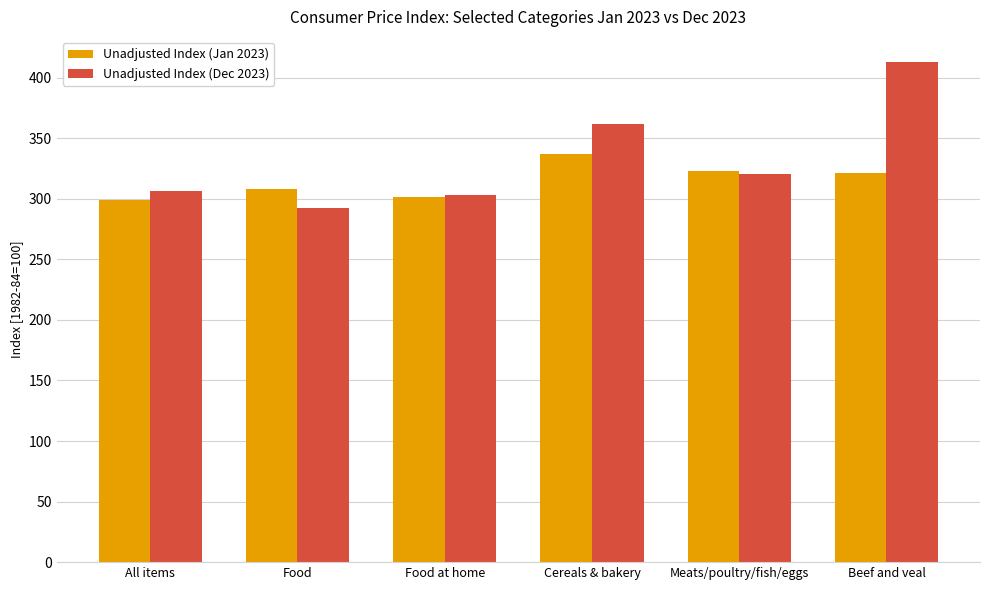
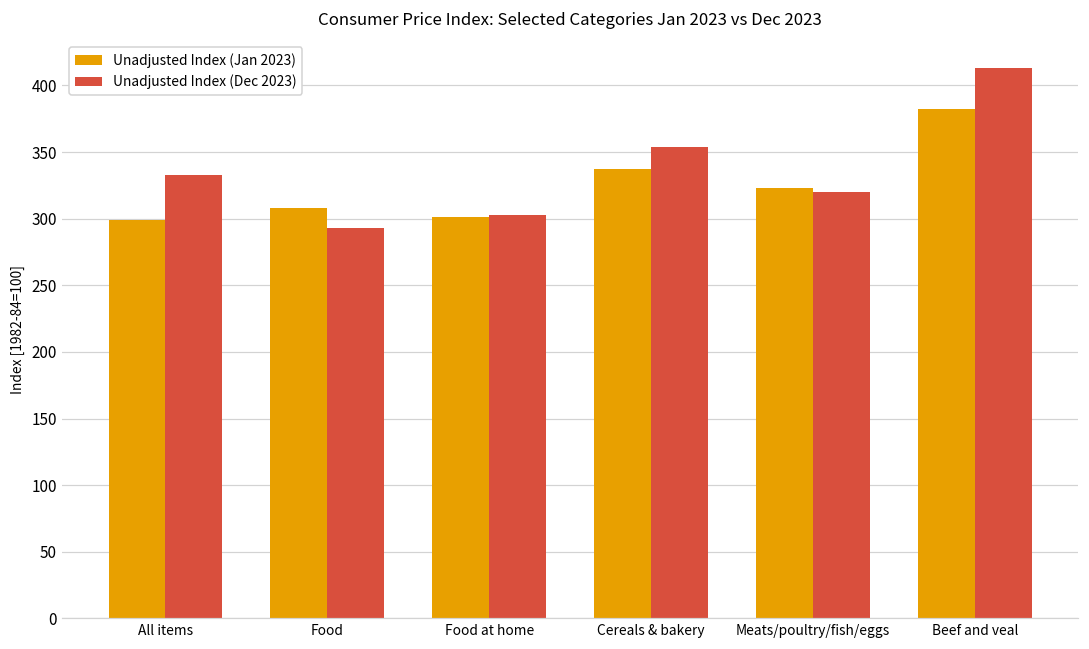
  {
    "Unadjusted Index (Jan 2023)": {
      "All items": 299,
      "Food": 308,
      "Food at home": 301,
      "Cereals & bakery": 337,
      "Meats/poultry/fish/eggs": 323,
-     "Beef and veal": 322
+     "Beef and veal": 382
    },
    "Unadjusted Index (Dec 2023)": {
-     "All items": 307,
+     "All items": 333,
      "Food": 293,
      "Food at home": 303,
-     "Cereals & bakery": 362,
+     "Cereals & bakery": 354,
      "Meats/poultry/fish/eggs": 320,
      "Beef and veal": 413
    }
  }
